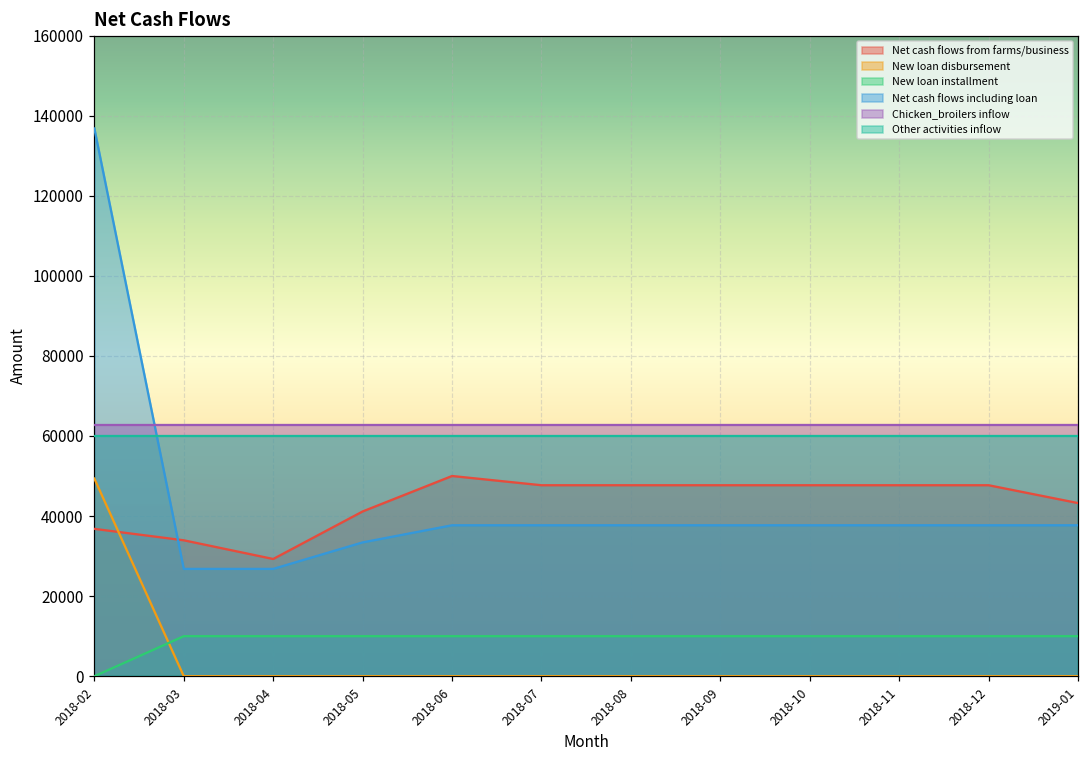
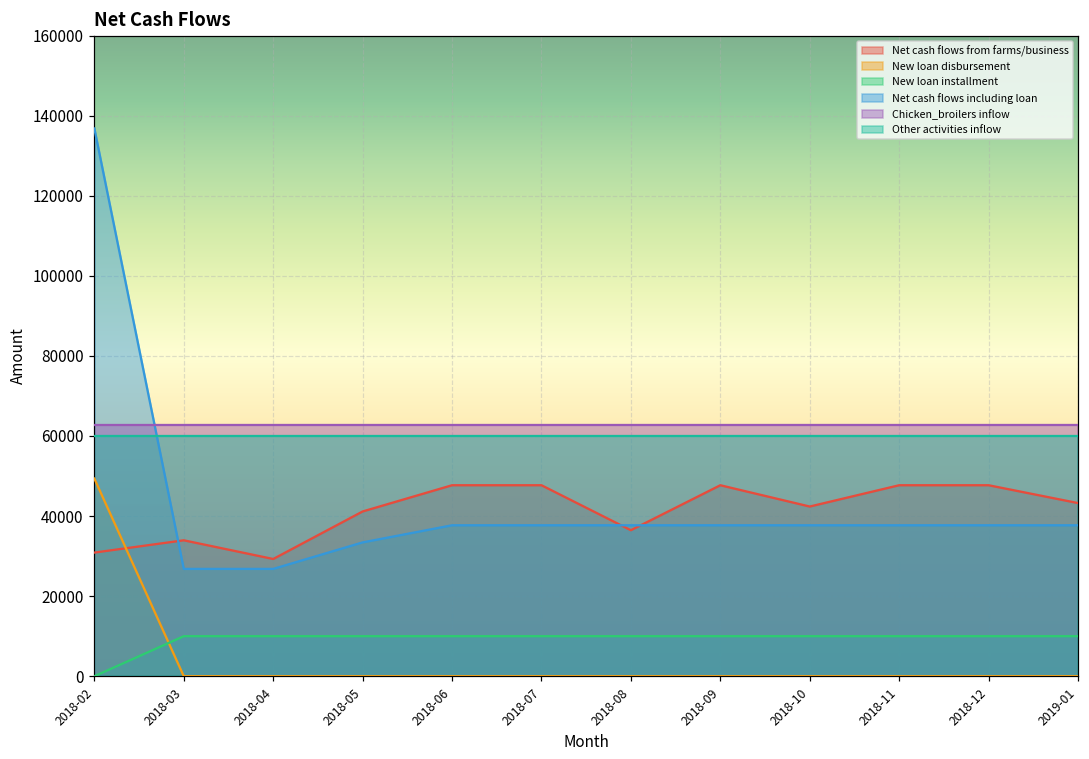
  {
    "Net cash flows from farms/business": {
-     "2018-02": 37000,
+     "2018-02": 31000,
      "2018-03": 34000,
      "2018-04": 29000,
      "2018-05": 41000,
-     "2018-06": 50000,
+     "2018-06": 48000,
      "2018-07": 48000,
-     "2018-08": 48000,
+     "2018-08": 36000,
      "2018-09": 48000,
-     "2018-10": 48000,
+     "2018-10": 42000,
      "2018-11": 48000,
      "2018-12": 48000,
      "2019-01": 43000
    },
    "New loan disbursement": {
      "2018-02": 49000,
      "2018-03": 0,
      "2018-04": 0,
      "2018-05": 0,
      "2018-06": 0,
      "2018-07": 0,
      "2018-08": 0,
      "2018-09": 0,
      "2018-10": 0,
      "2018-11": 0,
      "2018-12": 0,
      "2019-01": 0
    },
    "Chicken_broilers inflow": {
      "2018-02": 63000,
      "2018-03": 63000,
      "2018-04": 63000,
      "2018-05": 63000,
      "2018-06": 63000,
      "2018-07": 63000,
      "2018-08": 63000,
      "2018-09": 63000,
      "2018-10": 63000,
      "2018-11": 63000,
      "2018-12": 63000,
      "2019-01": 63000
    }
  }
